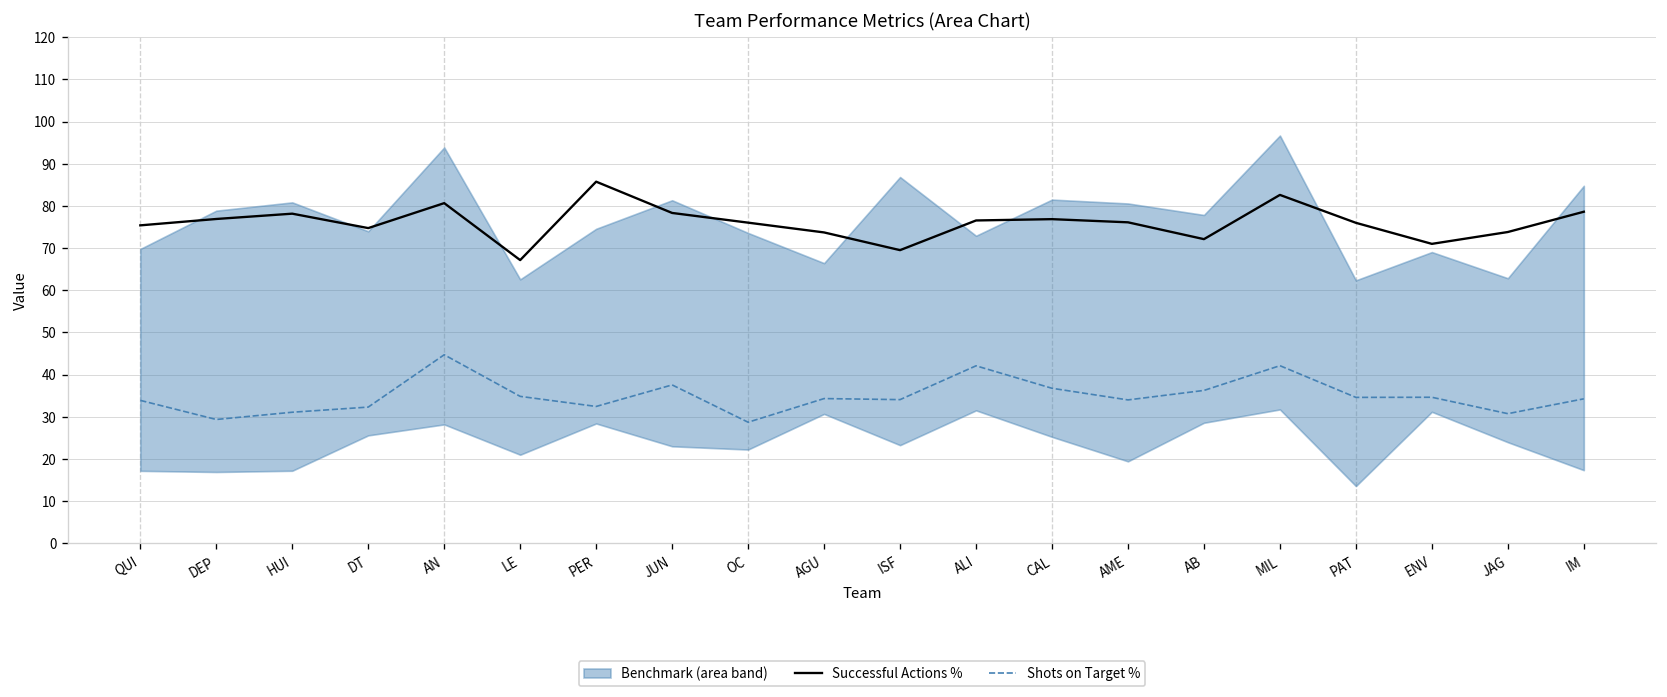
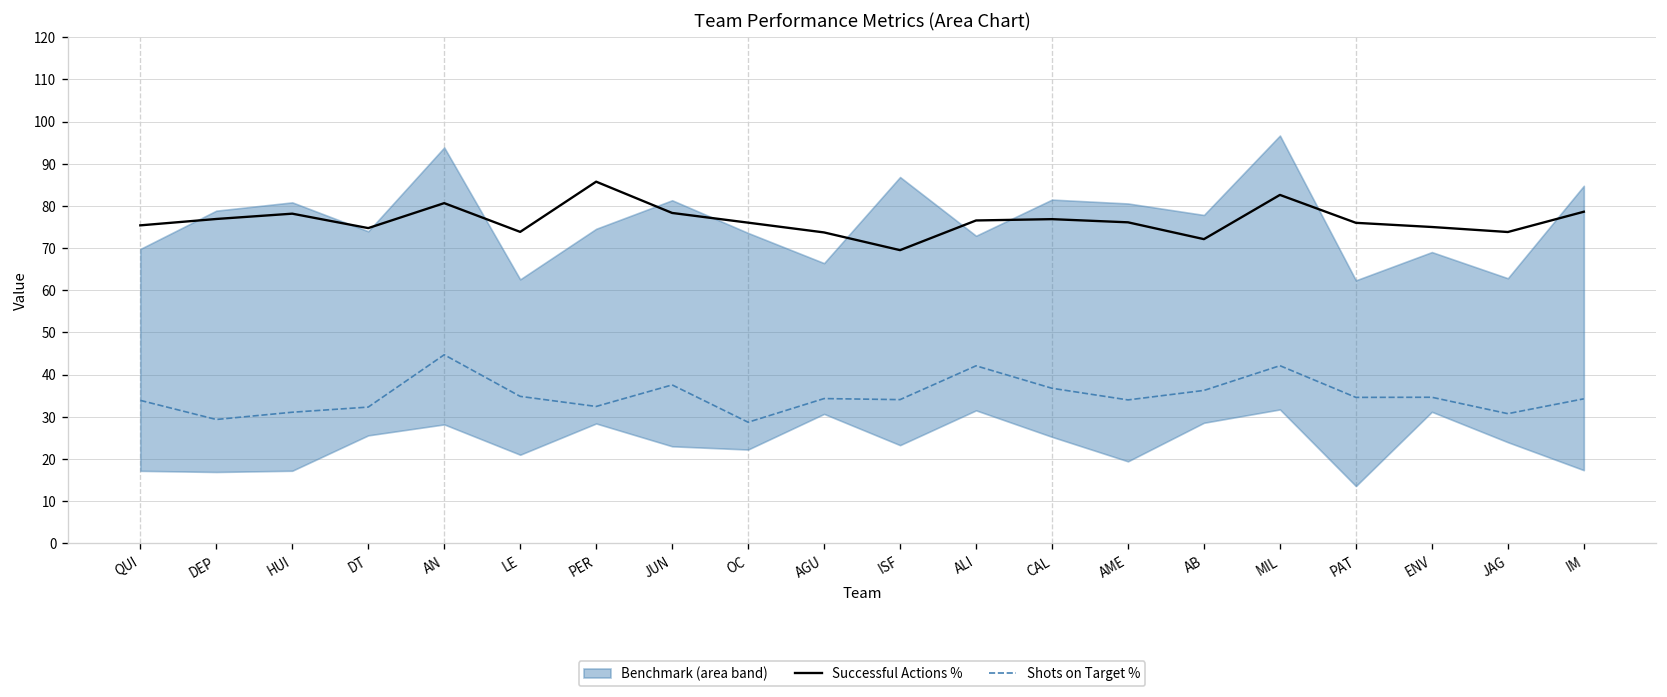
  {
    "Successful Actions %": {
      "QUI": 75,
      "DEP": 77,
      "HUI": 78,
      "DT": 75,
      "AN": 81,
-     "LE": 67,
+     "LE": 74,
      "PER": 86,
      "JUN": 78,
      "OC": 76,
      "AGU": 74,
      "ISF": 70,
      "ALI": 77,
      "CAL": 77,
      "AME": 76,
      "AB": 72,
      "MIL": 83,
      "PAT": 76,
-     "ENV": 71,
+     "ENV": 75,
      "JAG": 74,
      "IM": 79
    }
  }
